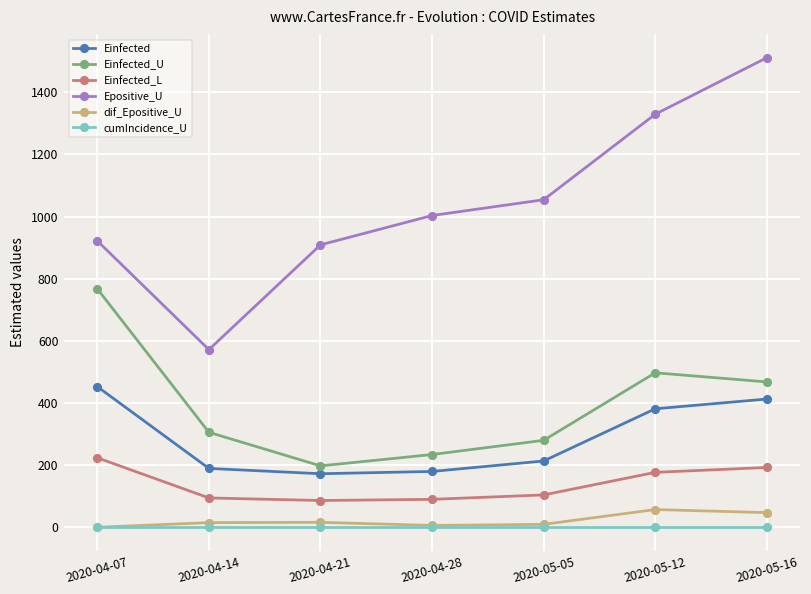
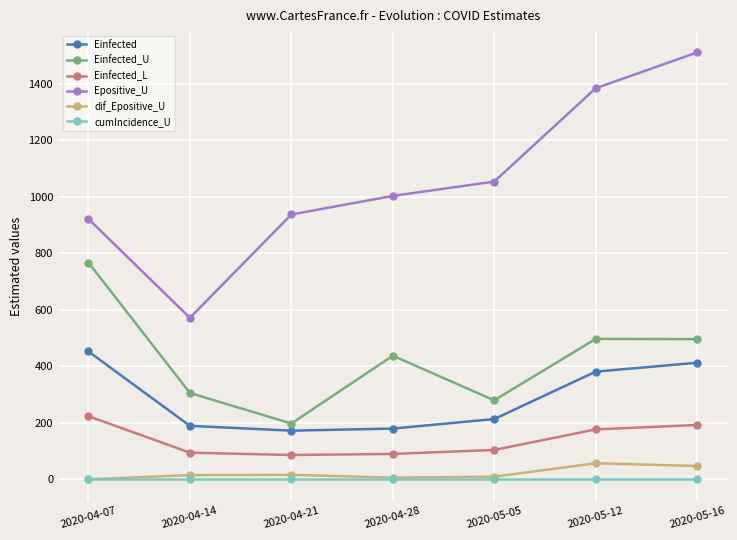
  {
    "Einfected": {
      "2020-04-07": 450,
      "2020-04-14": 190,
      "2020-04-21": 170,
      "2020-04-28": 180,
      "2020-05-05": 210,
      "2020-05-12": 380,
      "2020-05-16": 410
    },
    "Einfected_U": {
      "2020-04-07": 770,
      "2020-04-14": 310,
      "2020-04-21": 200,
-     "2020-04-28": 230,
+     "2020-04-28": 440,
      "2020-05-05": 280,
      "2020-05-12": 500,
-     "2020-05-16": 470
+     "2020-05-16": 500
    },
    "Epositive_U": {
      "2020-04-07": 920,
      "2020-04-14": 570,
-     "2020-04-21": 910,
+     "2020-04-21": 940,
      "2020-04-28": 1000,
      "2020-05-05": 1050,
-     "2020-05-12": 1330,
+     "2020-05-12": 1380,
      "2020-05-16": 1510
    },
    "cumIncidence_U": {
      "2020-04-14": 0,
      "2020-04-21": 0,
      "2020-05-05": 0,
      "2020-05-12": 0,
      "2020-05-16": 0
    }
  }
